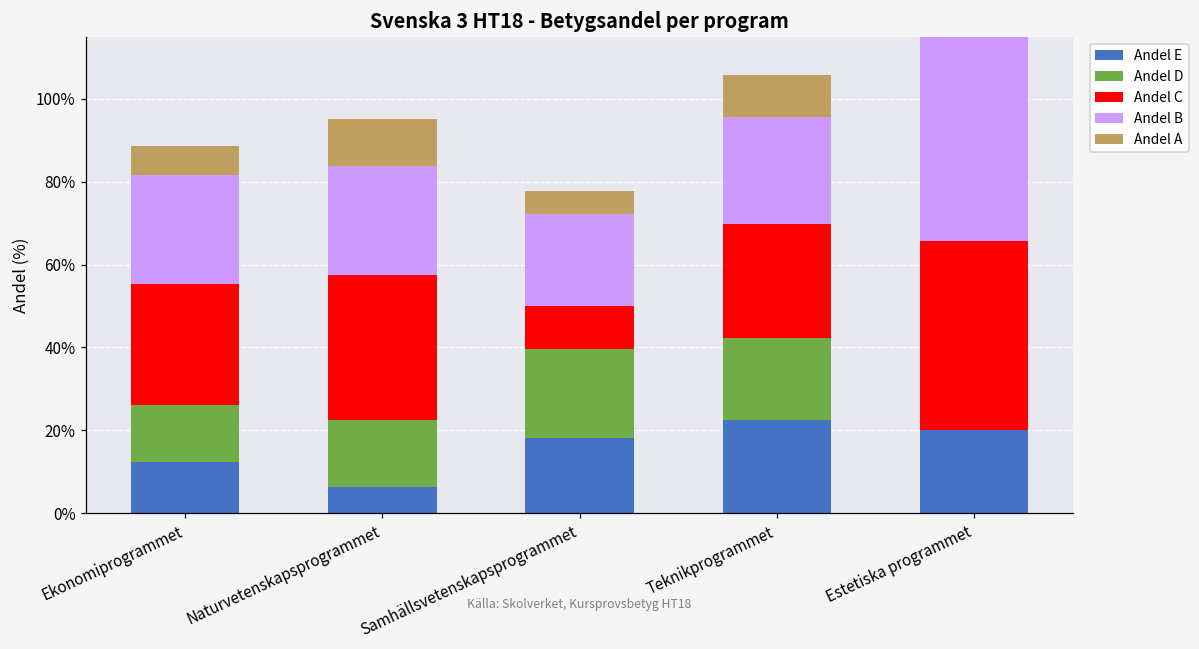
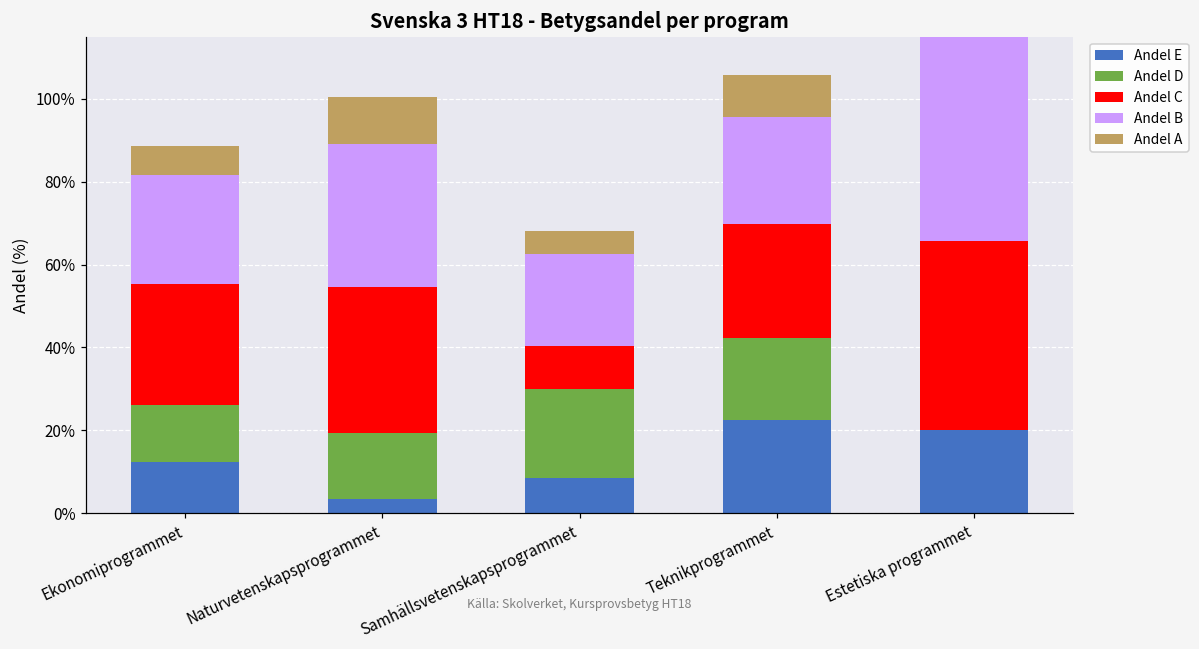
  {
    "Andel E": {
      "Ekonomiprogrammet": "12%",
-     "Naturvetenskapsprogrammet": "6%",
-     "Samhällsvetenskapsprogrammet": "18%",
+     "Naturvetenskapsprogrammet": "3%",
+     "Samhällsvetenskapsprogrammet": "9%",
      "Teknikprogrammet": "23%",
      "Estetiska programmet": "20%"
    },
    "Andel D": {
      "Ekonomiprogrammet": "14%",
      "Naturvetenskapsprogrammet": "16%",
      "Samhällsvetenskapsprogrammet": "21%",
      "Teknikprogrammet": "20%",
      "Estetiska programmet": "0%"
    },
    "Andel C": {
      "Ekonomiprogrammet": "29%",
      "Naturvetenskapsprogrammet": "35%",
      "Samhällsvetenskapsprogrammet": "10%",
      "Teknikprogrammet": "27%",
      "Estetiska programmet": "46%"
    },
    "Andel B": {
      "Ekonomiprogrammet": "26%",
-     "Naturvetenskapsprogrammet": "26%",
+     "Naturvetenskapsprogrammet": "35%",
      "Samhällsvetenskapsprogrammet": "22%",
      "Teknikprogrammet": "26%"
    },
    "Andel A": {
      "Ekonomiprogrammet": "7%",
      "Naturvetenskapsprogrammet": "11%",
      "Samhällsvetenskapsprogrammet": "6%",
      "Teknikprogrammet": "10%"
    }
  }
